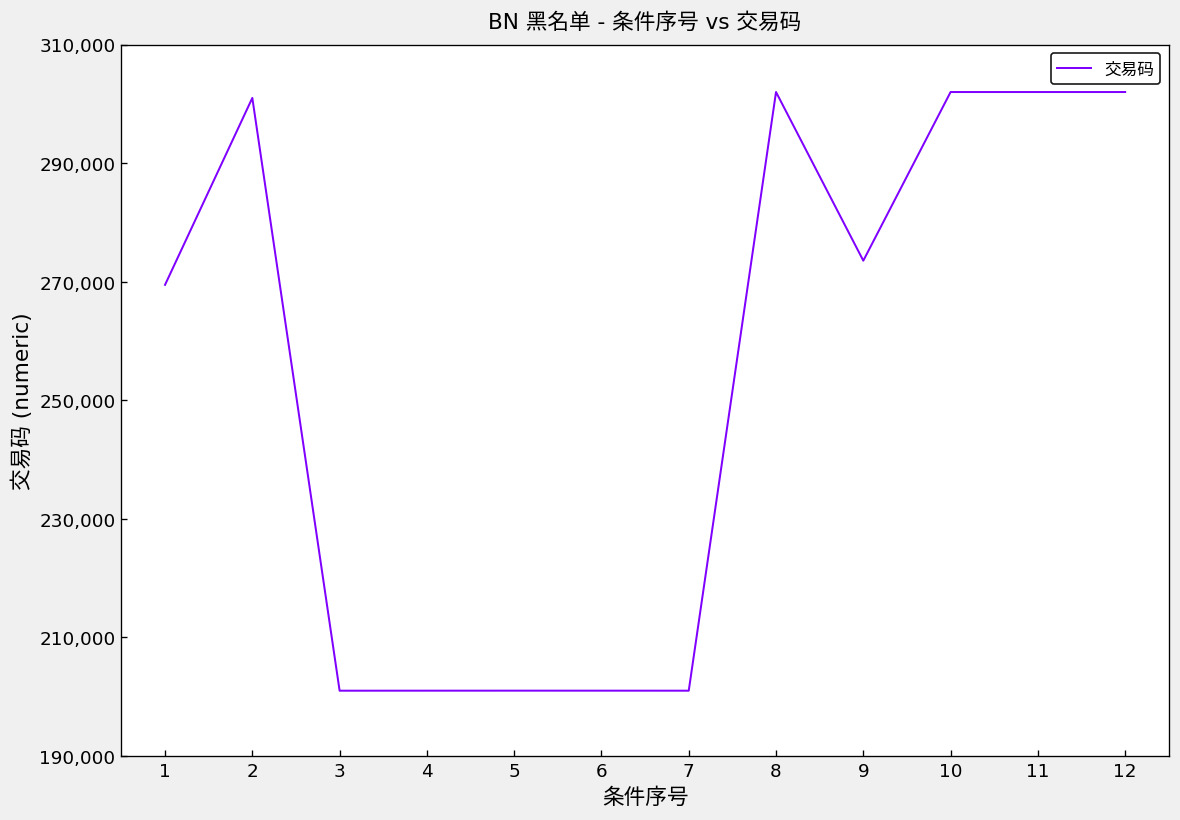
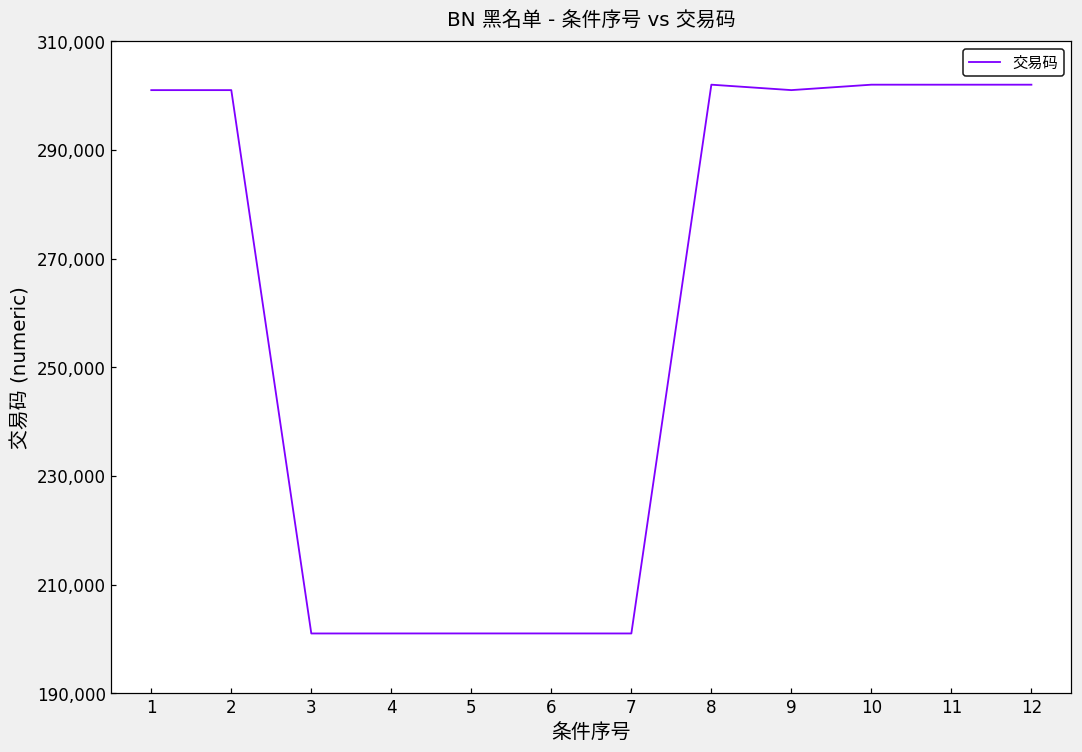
  {
-   "1": "269,000",
+   "1": "301,000",
    "2": "301,000",
    "3": "201,000",
    "4": "201,000",
    "5": "201,000",
    "6": "201,000",
    "7": "201,000",
    "8": "302,000",
-   "9": "274,000",
+   "9": "301,000",
    "10": "302,000",
    "11": "302,000",
    "12": "302,000"
  }
